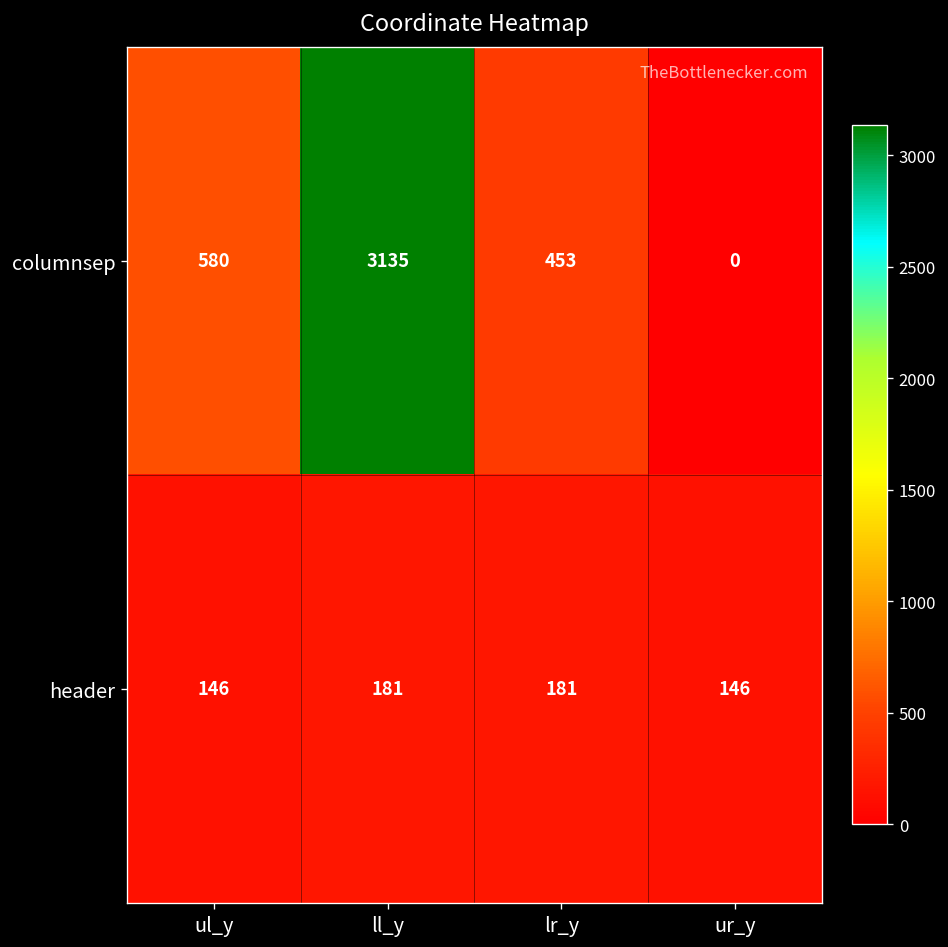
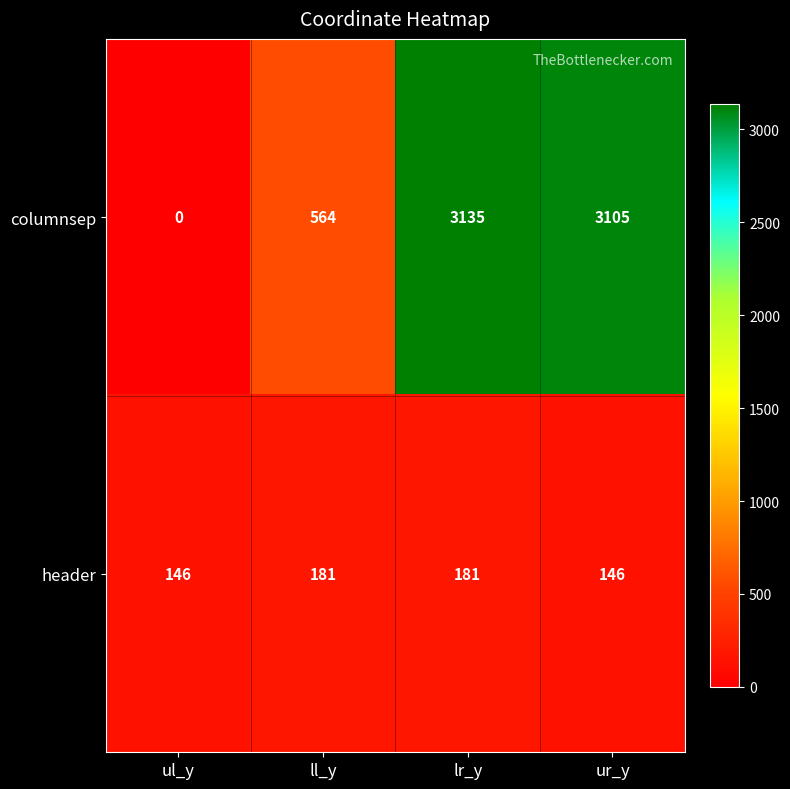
  {
    "columnsep": {
-     "ul_y": 580,
-     "ll_y": 3135,
-     "lr_y": 453,
-     "ur_y": 0
+     "ul_y": 0,
+     "ll_y": 564,
+     "lr_y": 3135,
+     "ur_y": 3105
    },
    "header": {
      "ul_y": 146,
      "ll_y": 181,
      "lr_y": 181,
      "ur_y": 146
    }
  }
